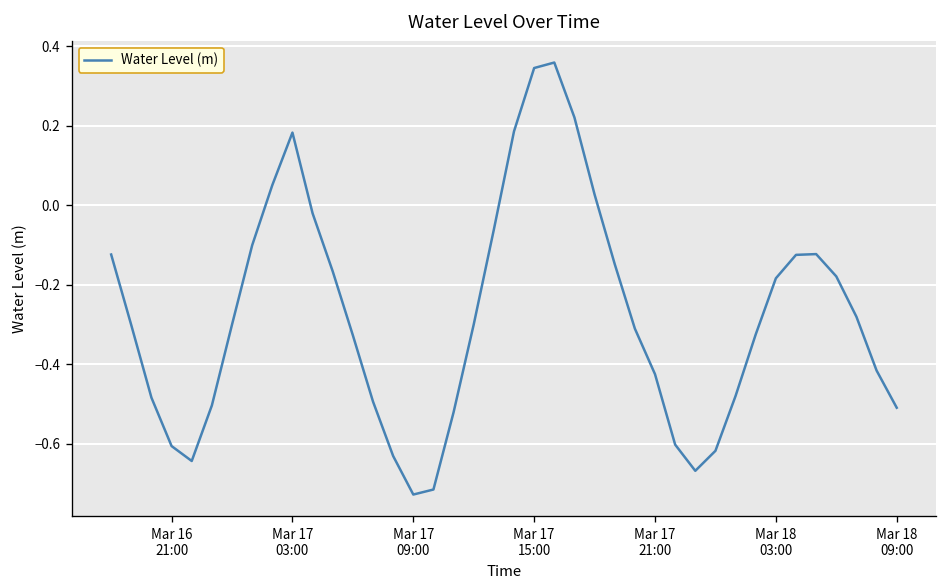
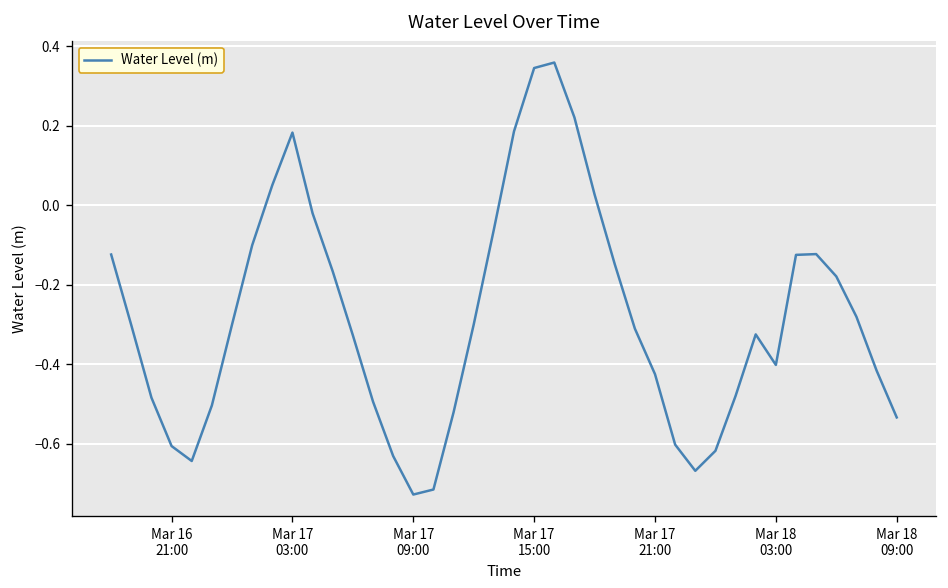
  {
    "Mar 16 21:00": -0.61,
    "Mar 17 03:00": 0.18,
    "Mar 17 09:00": -0.73,
    "Mar 17 15:00": 0.35,
    "Mar 17 21:00": -0.42,
-   "Mar 18 03:00": -0.18,
-   "Mar 18 09:00": -0.51
+   "Mar 18 03:00": -0.40,
+   "Mar 18 09:00": -0.53
  }
